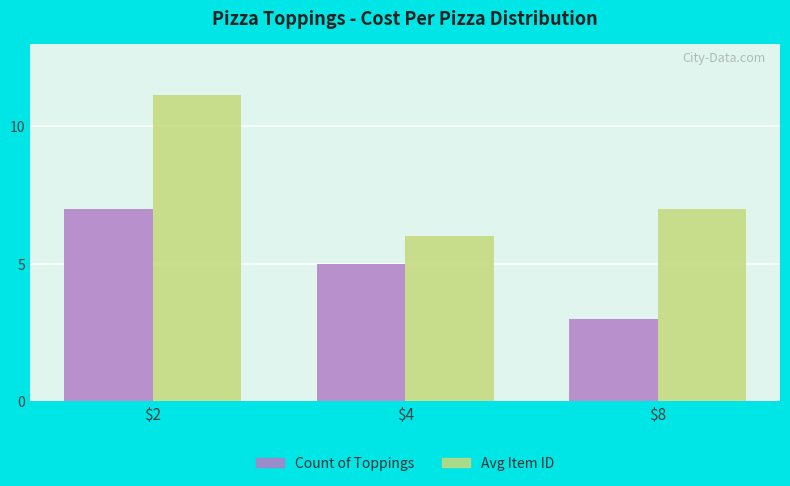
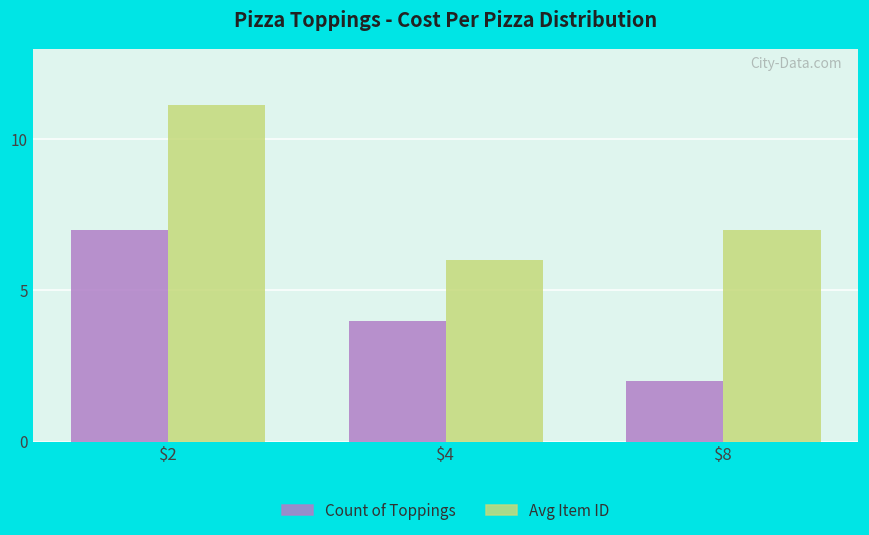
  {
    "Count of Toppings": {
      "$2": 7,
-     "$4": 5,
-     "$8": 3
+     "$4": 4,
+     "$8": 2
    },
    "Avg Item ID": {
      "$2": 11.1,
      "$4": 6,
      "$8": 7
    }
  }
